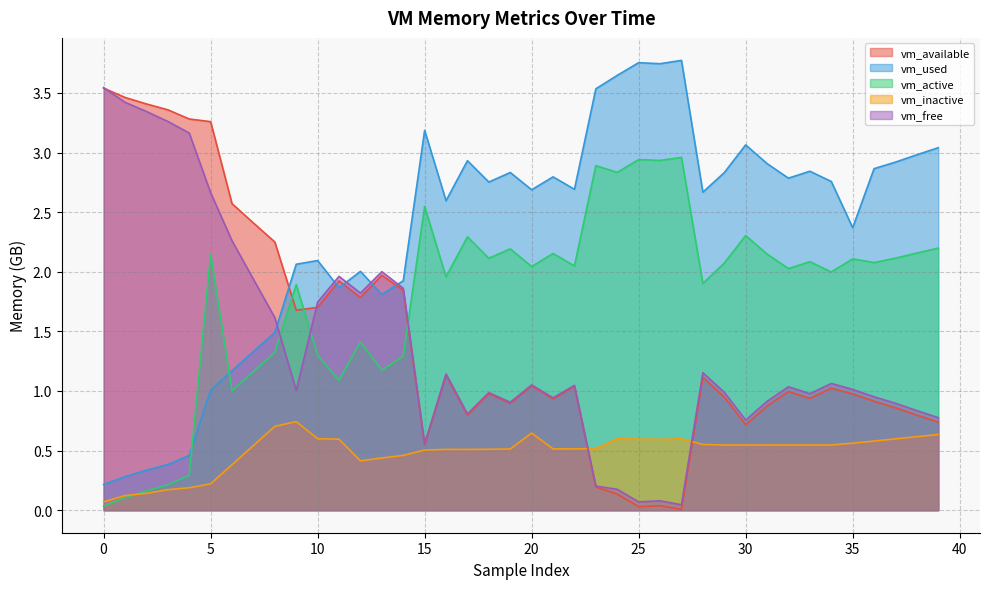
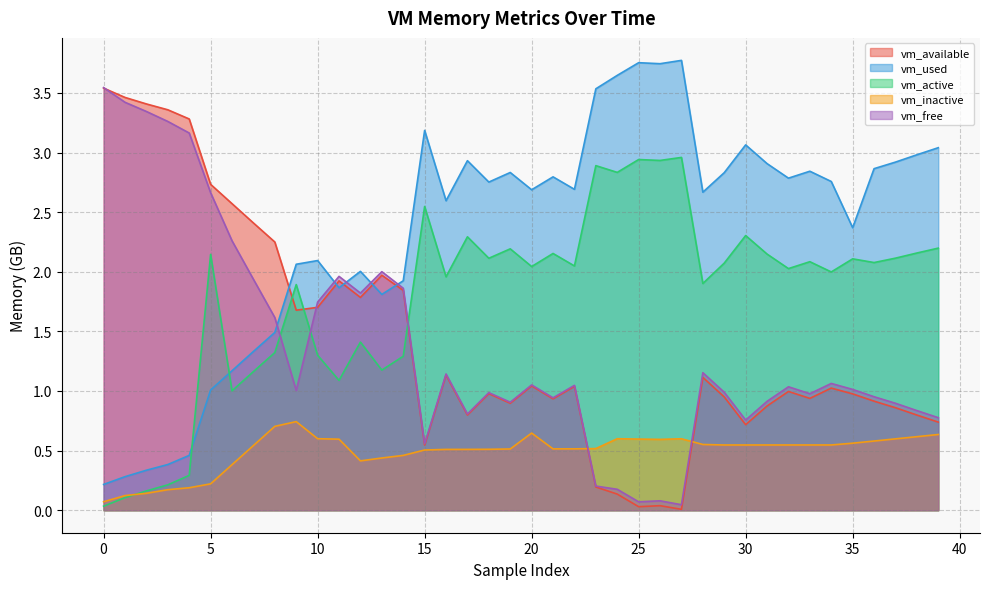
  {
    "vm_available": {
-     "5": 3.26,
+     "5": 2.73,
      "10": 1.70,
      "25": 0.03,
      "30": 0.72,
      "35": 0.98
    },
    "vm_used": {
      "0": 0.22,
      "5": 1.01,
      "10": 2.09,
      "15": 3.19,
      "20": 2.69,
      "25": 3.75,
      "30": 3.06,
      "35": 2.37
    },
    "vm_active": {
      "0": 0.03,
      "5": 2.15,
      "10": 1.30,
      "15": 2.55,
      "20": 2.04,
      "25": 2.94,
      "30": 2.30,
      "35": 2.11
    },
    "vm_inactive": {
      "0": 0.07,
      "5": 0.22,
      "10": 0.60,
      "15": 0.51,
      "20": 0.65,
      "25": 0.60,
      "30": 0.55,
      "35": 0.56
    },
    "vm_free": {
      "5": 2.66,
      "10": 1.75,
      "25": 0.07,
      "30": 0.76,
      "35": 1.01
    }
  }
